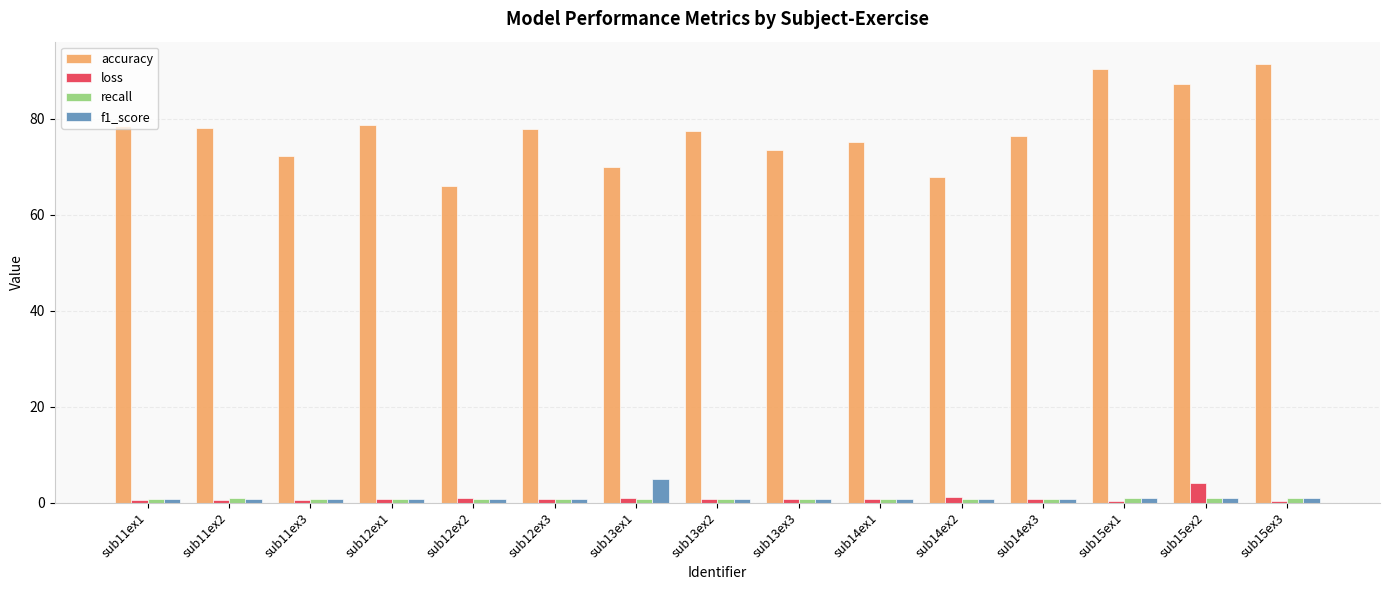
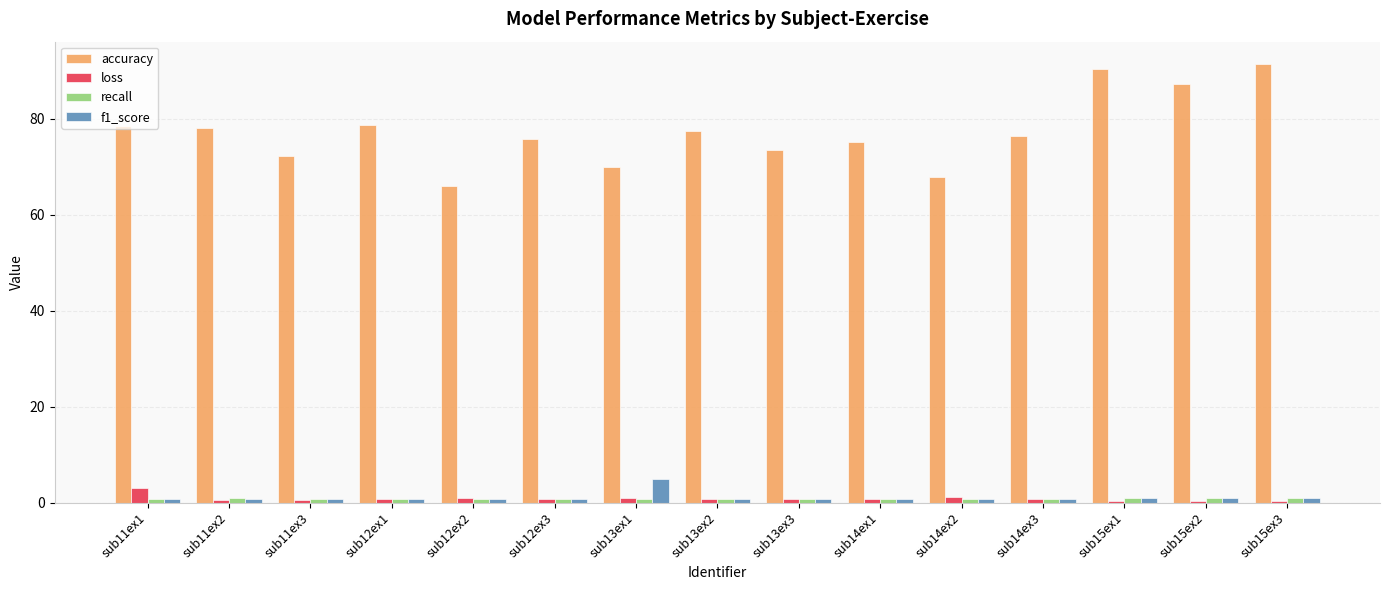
  {
    "accuracy": {
      "sub11ex2": 78,
      "sub11ex3": 72,
      "sub12ex1": 79,
      "sub12ex2": 66,
-     "sub12ex3": 78,
+     "sub12ex3": 76,
      "sub13ex1": 70,
      "sub13ex2": 78,
      "sub13ex3": 74,
      "sub14ex1": 75,
      "sub14ex2": 68,
      "sub14ex3": 76,
      "sub15ex1": 90,
      "sub15ex2": 87,
      "sub15ex3": 91
    },
    "loss": {
-     "sub11ex1": 1,
+     "sub11ex1": 3,
      "sub11ex2": 1,
      "sub11ex3": 1,
      "sub12ex1": 1,
      "sub12ex2": 1,
      "sub12ex3": 1,
      "sub13ex1": 1,
      "sub13ex2": 1,
      "sub13ex3": 1,
      "sub14ex1": 1,
      "sub14ex2": 1,
      "sub14ex3": 1,
-     "sub15ex2": 4
+     "sub15ex2": 0
    },
    "recall": {
      "sub11ex1": 1,
      "sub11ex2": 1,
      "sub11ex3": 1,
      "sub12ex1": 1,
      "sub12ex2": 1,
      "sub12ex3": 1,
      "sub13ex1": 1,
      "sub13ex2": 1,
      "sub13ex3": 1,
      "sub14ex1": 1,
      "sub14ex2": 1,
      "sub14ex3": 1,
      "sub15ex1": 1,
      "sub15ex2": 1,
      "sub15ex3": 1
    },
    "f1_score": {
      "sub11ex1": 1,
      "sub11ex2": 1,
      "sub11ex3": 1,
      "sub12ex1": 1,
      "sub12ex2": 1,
      "sub12ex3": 1,
      "sub13ex1": 5,
      "sub13ex2": 1,
      "sub13ex3": 1,
      "sub14ex1": 1,
      "sub14ex2": 1,
      "sub14ex3": 1,
      "sub15ex1": 1,
      "sub15ex2": 1,
      "sub15ex3": 1
    }
  }
